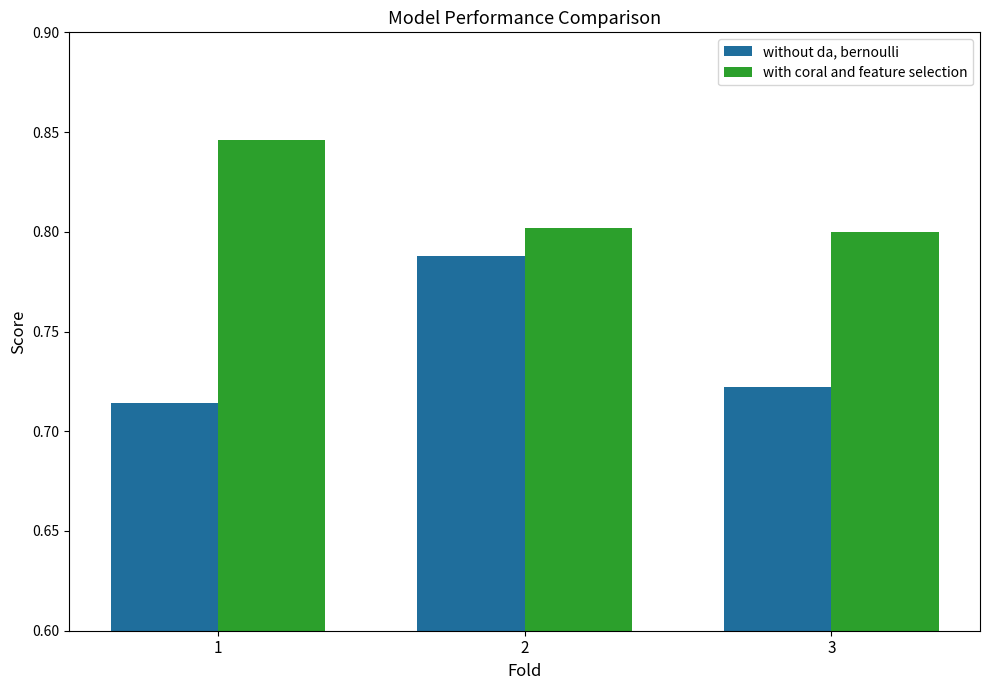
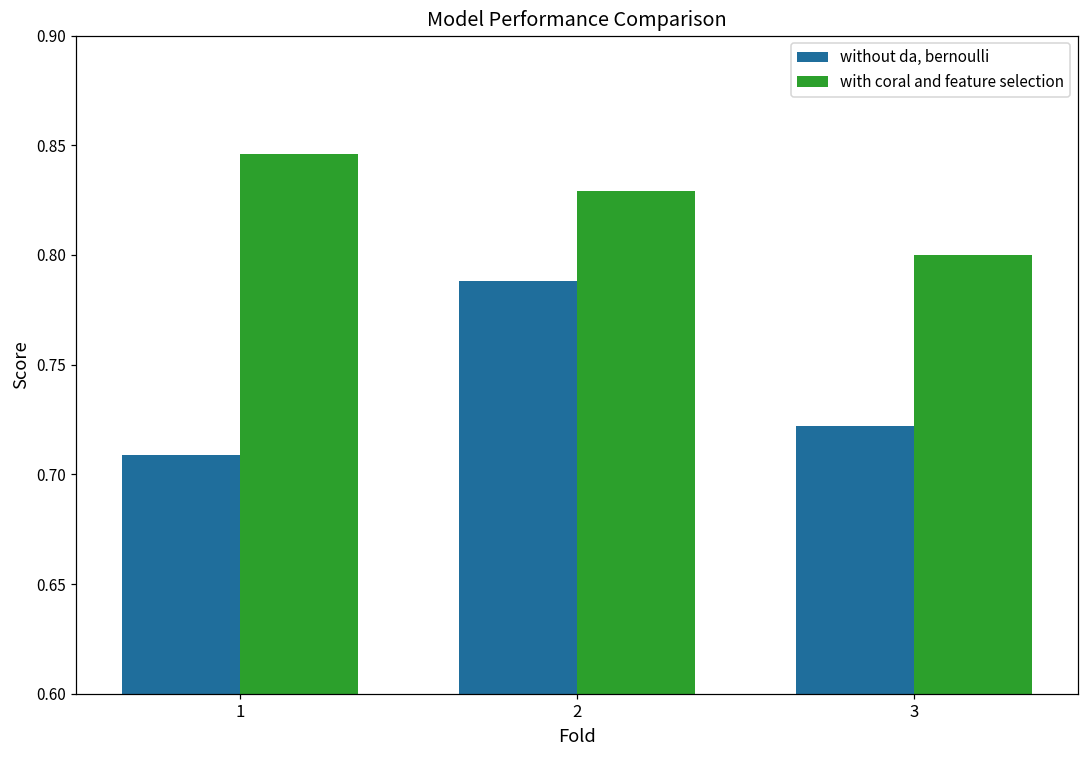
  {
    "without da, bernoulli": {
-     "1": 0.714,
+     "1": 0.709,
      "2": 0.788,
      "3": 0.722
    },
    "with coral and feature selection": {
      "1": 0.846,
-     "2": 0.802,
+     "2": 0.829,
      "3": 0.800
    }
  }
